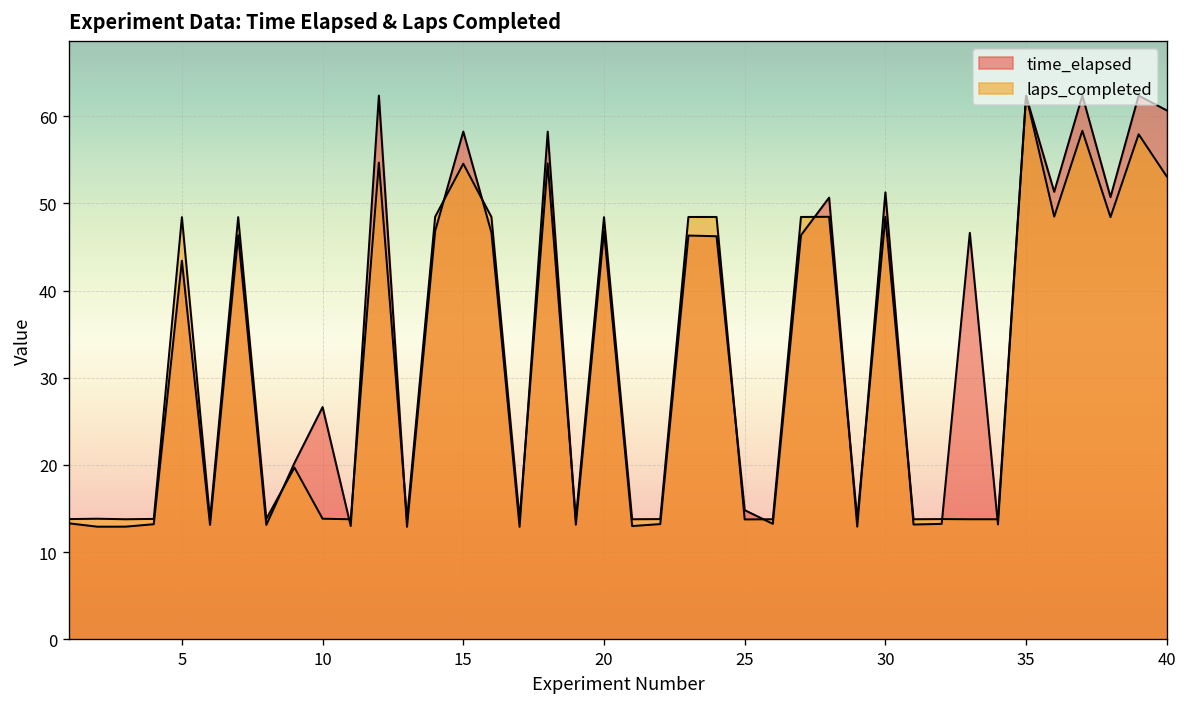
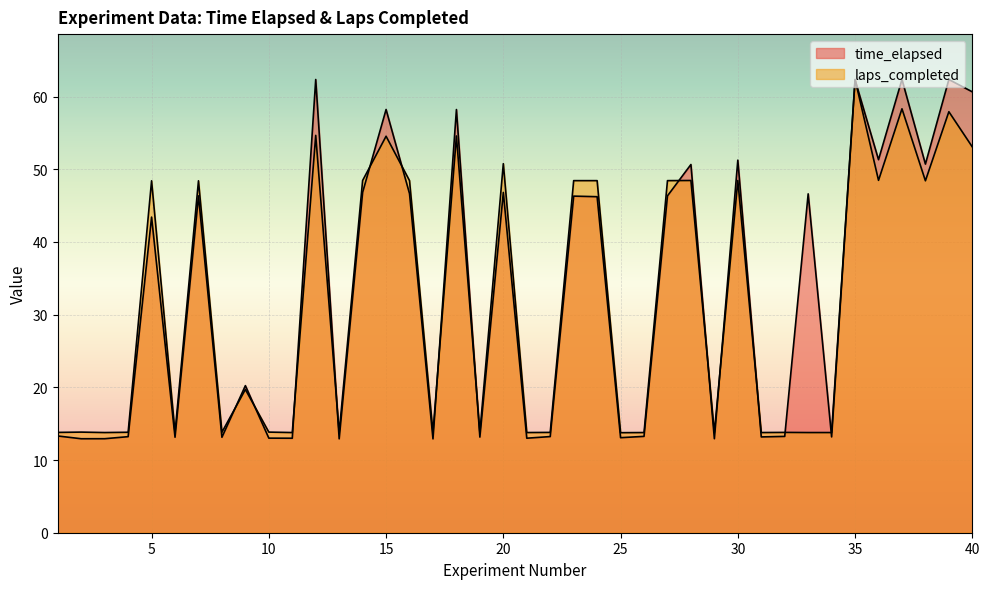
  {
    "time_elapsed": {
      "5": 43,
-     "10": 27,
+     "10": 13,
      "15": 58,
      "20": 47,
-     "25": 15,
+     "25": 13,
      "30": 51,
      "40": 61
    },
    "laps_completed": {
      "5": 48,
      "10": 14,
      "15": 55,
-     "20": 48,
+     "20": 51,
      "25": 14,
      "30": 48,
      "40": 53
    }
  }
